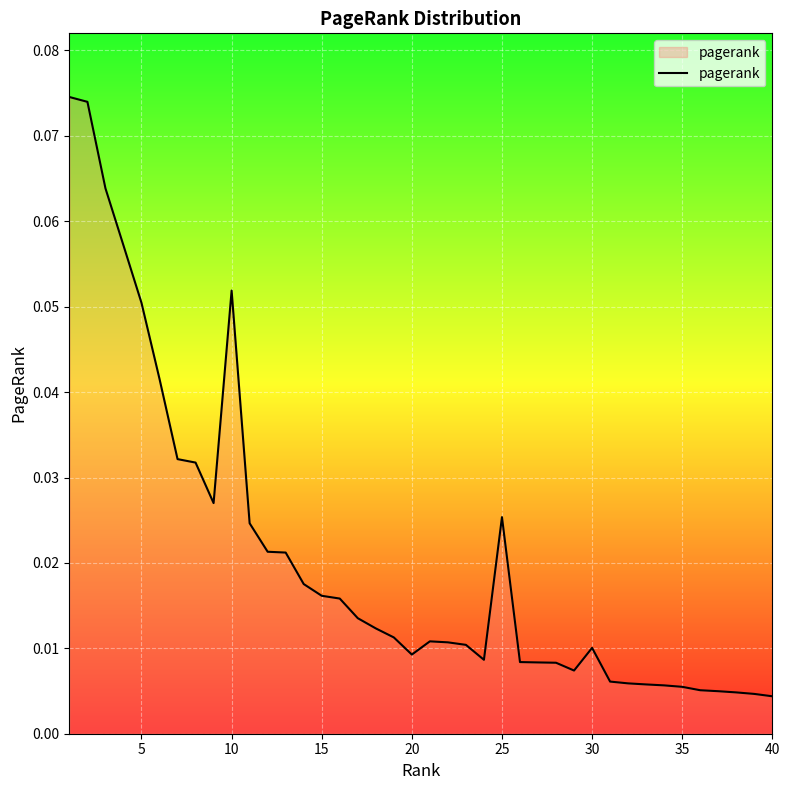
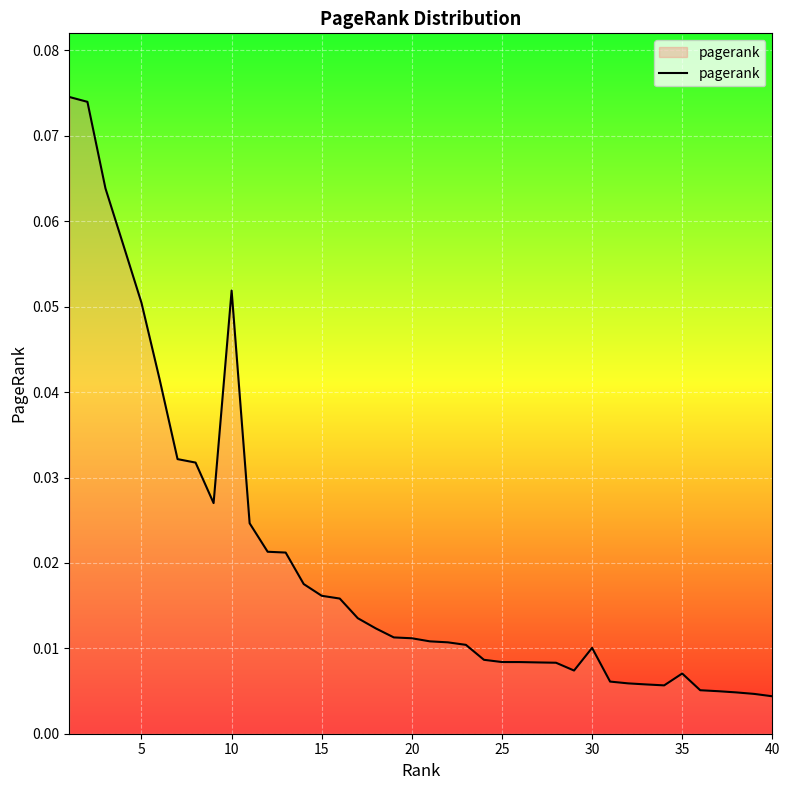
  {
    "5": 0.050,
    "10": 0.052,
    "15": 0.016,
-   "20": 0.009,
-   "25": 0.025,
+   "20": 0.011,
+   "25": 0.008,
    "30": 0.010,
-   "35": 0.005,
+   "35": 0.007,
    "40": 0.004
  }
